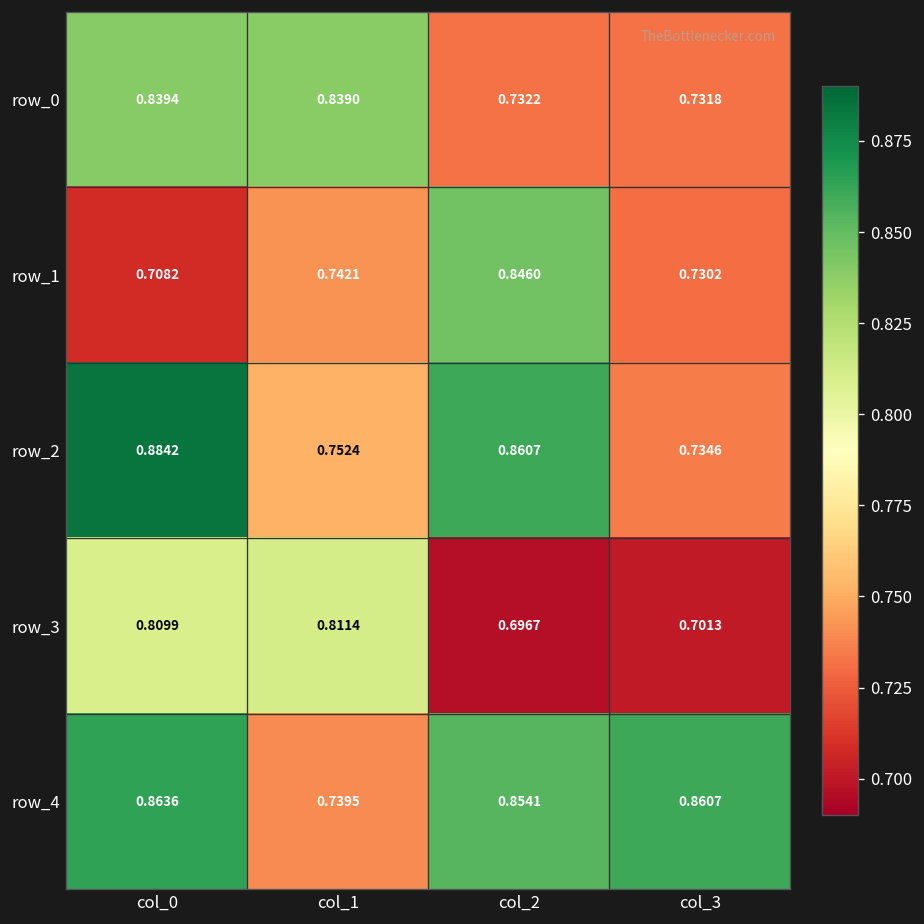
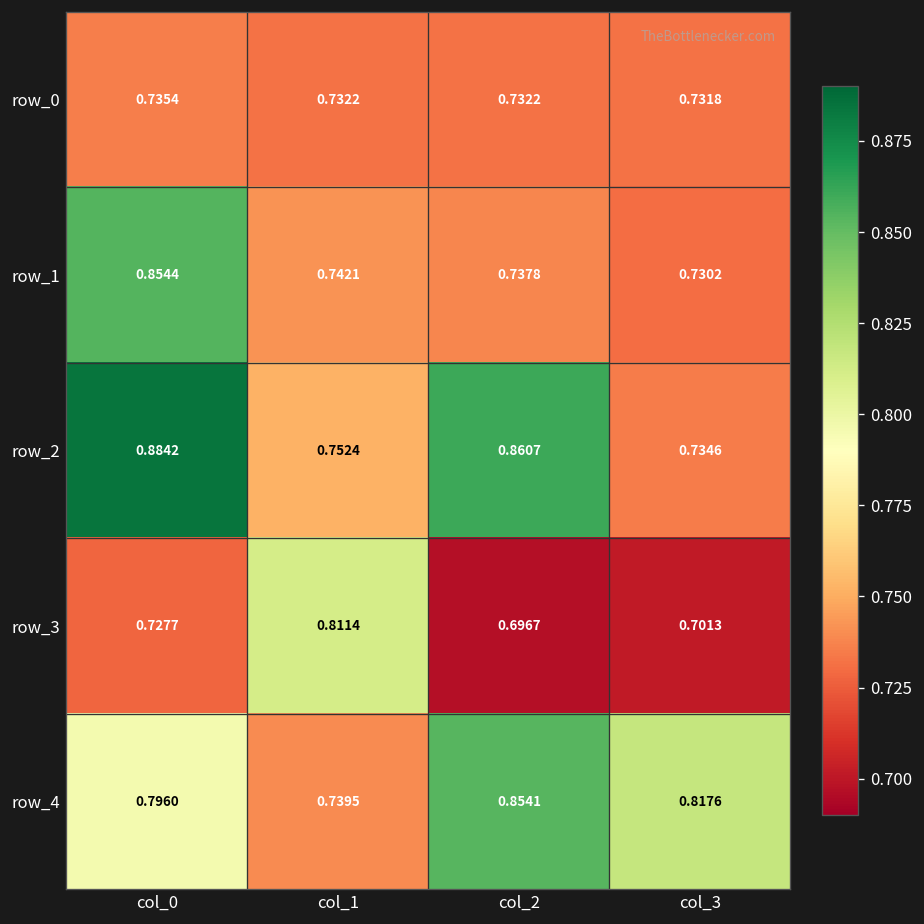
  {
    "row_0": {
-     "col_0": 0.8394,
-     "col_1": 0.8390,
+     "col_0": 0.7354,
+     "col_1": 0.7322,
      "col_2": 0.7322
    },
    "row_1": {
-     "col_0": 0.7082,
+     "col_0": 0.8544,
      "col_1": 0.7421,
-     "col_2": 0.8460,
+     "col_2": 0.7378,
      "col_3": 0.7302
    },
    "row_2": {
      "col_0": 0.8842,
      "col_1": 0.7524,
      "col_2": 0.8607,
      "col_3": 0.7346
    },
    "row_3": {
-     "col_0": 0.8099,
+     "col_0": 0.7277,
      "col_1": 0.8114,
      "col_2": 0.6967,
      "col_3": 0.7013
    },
    "row_4": {
-     "col_0": 0.8636,
+     "col_0": 0.7960,
      "col_1": 0.7395,
      "col_2": 0.8541,
-     "col_3": 0.8607
+     "col_3": 0.8176
    }
  }
